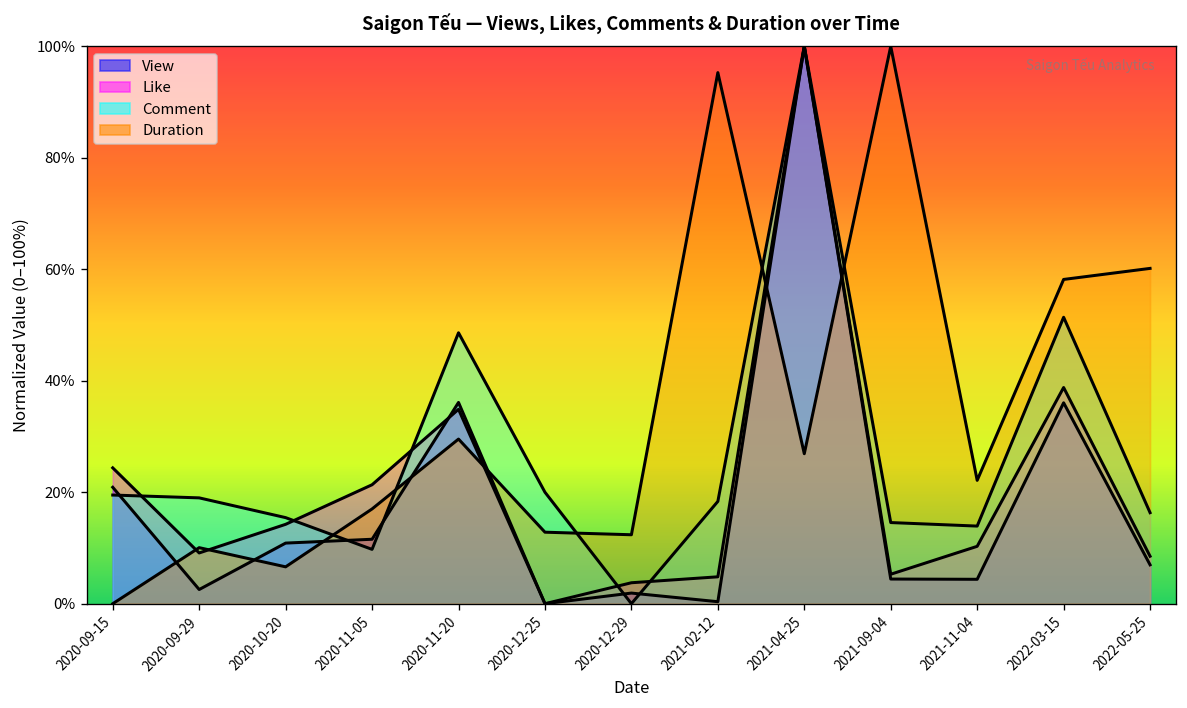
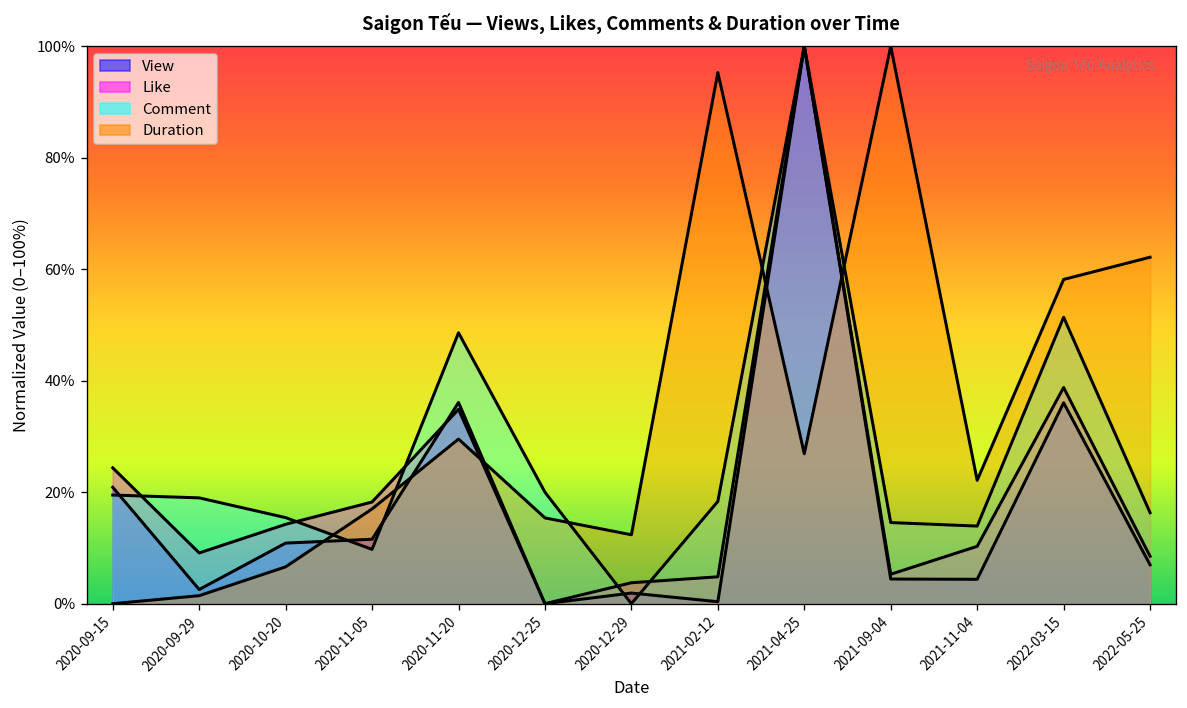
  {
    "View": {
      "2020-09-15": "21%",
      "2020-09-29": "3%",
      "2020-10-20": "11%",
      "2020-11-05": "12%",
      "2020-11-20": "36%",
      "2020-12-29": "2%",
      "2021-02-12": "0%",
      "2021-09-04": "4%",
      "2021-11-04": "4%",
      "2022-03-15": "36%",
      "2022-05-25": "7%"
    },
    "Like": {
      "2020-09-15": "24%",
      "2020-09-29": "9%",
      "2020-10-20": "14%",
-     "2020-11-05": "21%",
+     "2020-11-05": "18%",
      "2020-11-20": "35%",
      "2020-12-29": "4%",
      "2021-02-12": "5%",
      "2021-09-04": "5%",
      "2021-11-04": "10%",
      "2022-03-15": "39%",
      "2022-05-25": "9%"
    },
    "Comment": {
      "2020-09-15": "19%",
      "2020-09-29": "19%",
      "2020-10-20": "15%",
      "2020-11-05": "10%",
      "2020-11-20": "49%",
      "2020-12-25": "20%",
      "2020-12-29": "0%",
      "2021-02-12": "18%",
      "2021-09-04": "15%",
      "2021-11-04": "14%",
      "2022-03-15": "51%",
      "2022-05-25": "16%"
    },
    "Duration": {
      "2020-09-15": "0%",
-     "2020-09-29": "10%",
+     "2020-09-29": "1%",
      "2020-10-20": "7%",
      "2020-11-05": "17%",
      "2020-11-20": "30%",
-     "2020-12-25": "13%",
+     "2020-12-25": "15%",
      "2020-12-29": "12%",
      "2021-02-12": "95%",
      "2021-04-25": "27%",
      "2021-09-04": "100%",
      "2021-11-04": "22%",
      "2022-03-15": "58%",
-     "2022-05-25": "60%"
+     "2022-05-25": "62%"
    }
  }
